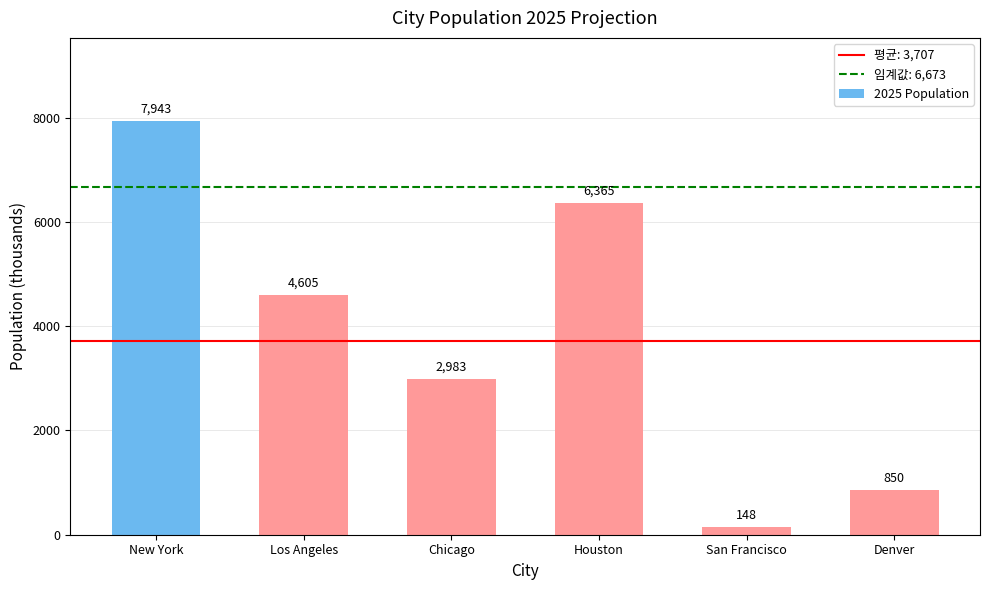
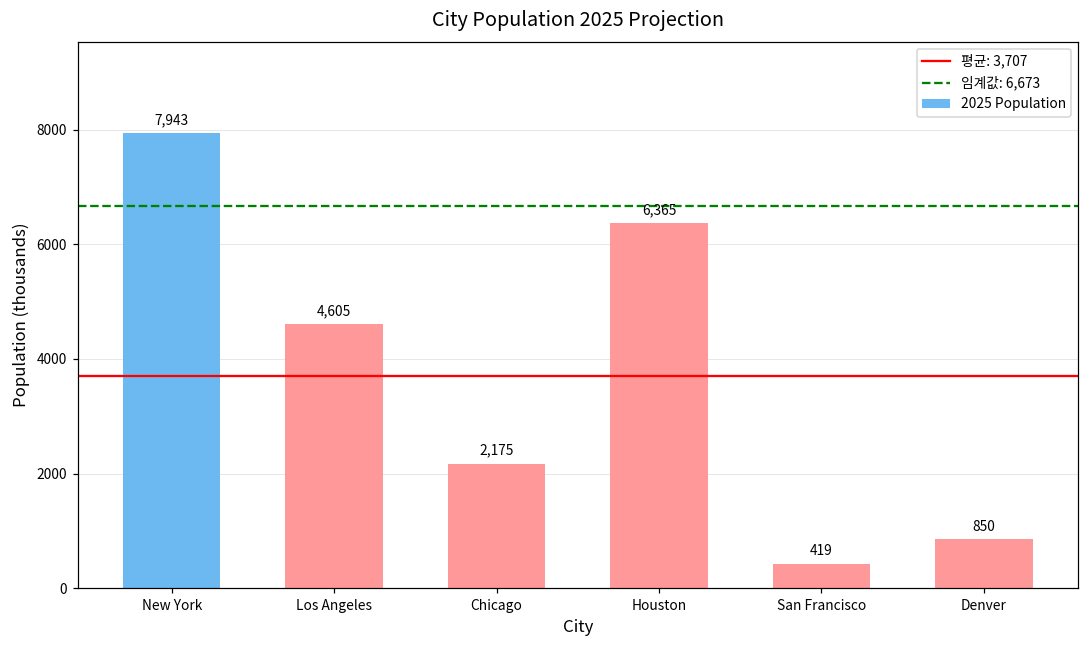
  {
    "New York": "7,943",
    "Los Angeles": "4,605",
-   "Chicago": "2,983",
+   "Chicago": "2,175",
    "Houston": "6,365",
-   "San Francisco": "148",
+   "San Francisco": "419",
    "Denver": "850"
  }
